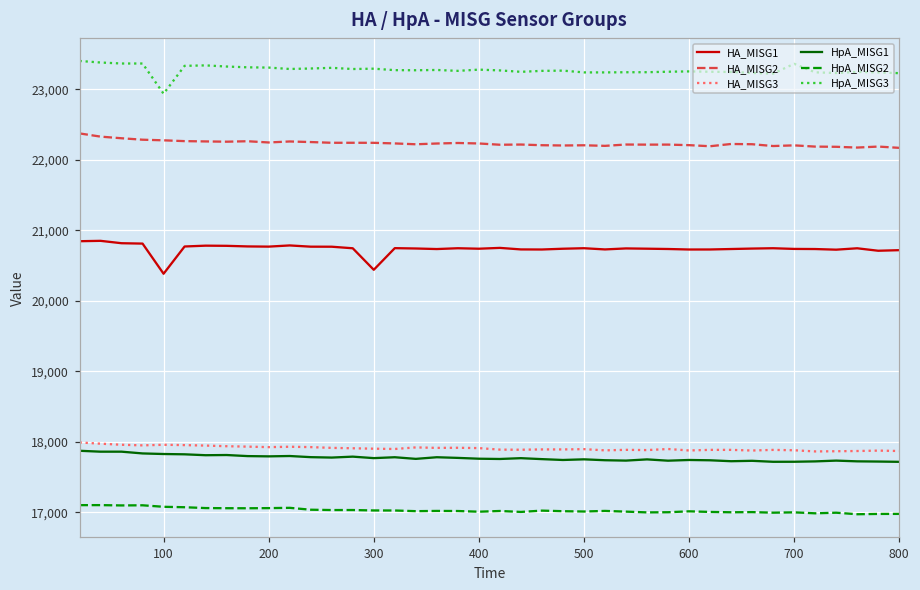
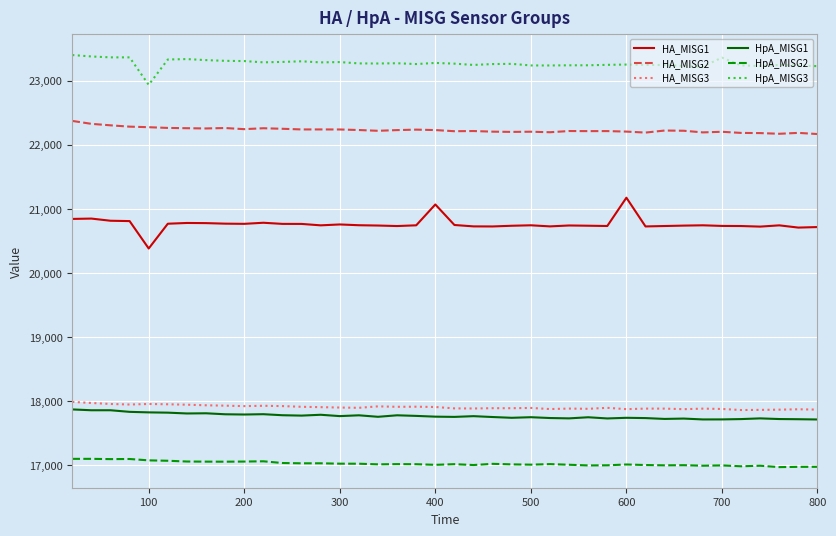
  {
    "HA_MISG1": {
      "100": "20,400",
      "200": "20,800",
-     "300": "20,400",
-     "400": "20,700",
+     "300": "20,800",
+     "400": "21,100",
      "500": "20,700",
-     "600": "20,700",
+     "600": "21,200",
      "700": "20,700",
      "800": "20,700"
    },
    "HpA_MISG3": {
      "100": "22,900",
      "200": "23,300",
      "300": "23,300",
      "400": "23,300",
      "500": "23,200",
      "600": "23,300",
      "800": "23,200"
    }
  }
